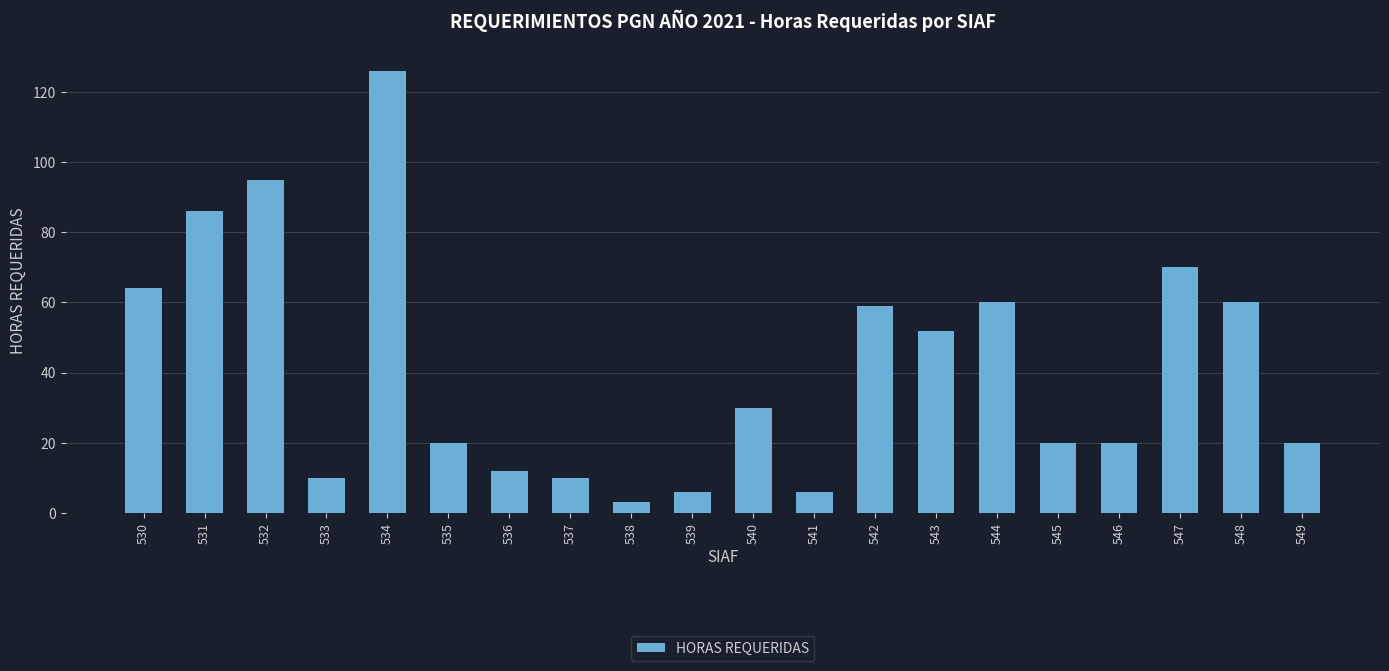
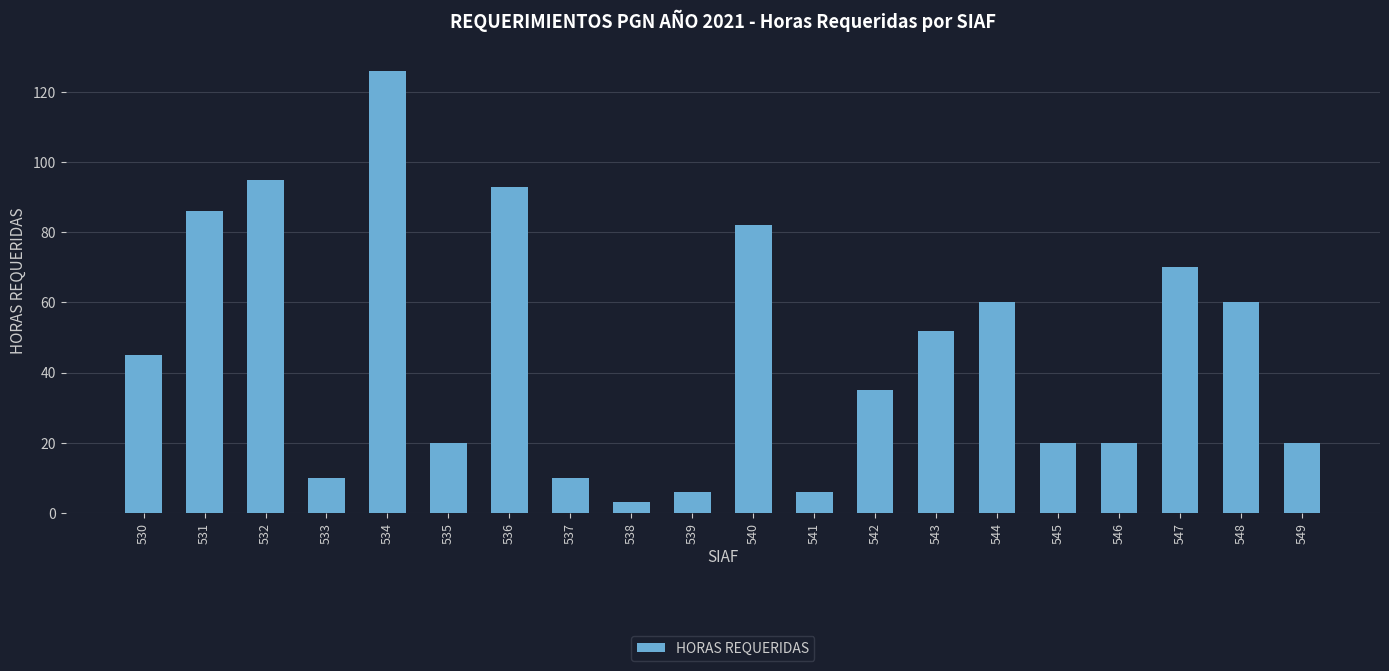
  {
-   "530": 64,
+   "530": 45,
    "531": 86,
    "532": 95,
    "533": 10,
    "534": 126,
    "535": 20,
-   "536": 12,
+   "536": 93,
    "537": 10,
    "538": 3,
    "539": 6,
-   "540": 30,
+   "540": 82,
    "541": 6,
-   "542": 59,
+   "542": 35,
    "543": 52,
    "544": 60,
    "545": 20,
    "546": 20,
    "547": 70,
    "548": 60,
    "549": 20
  }
